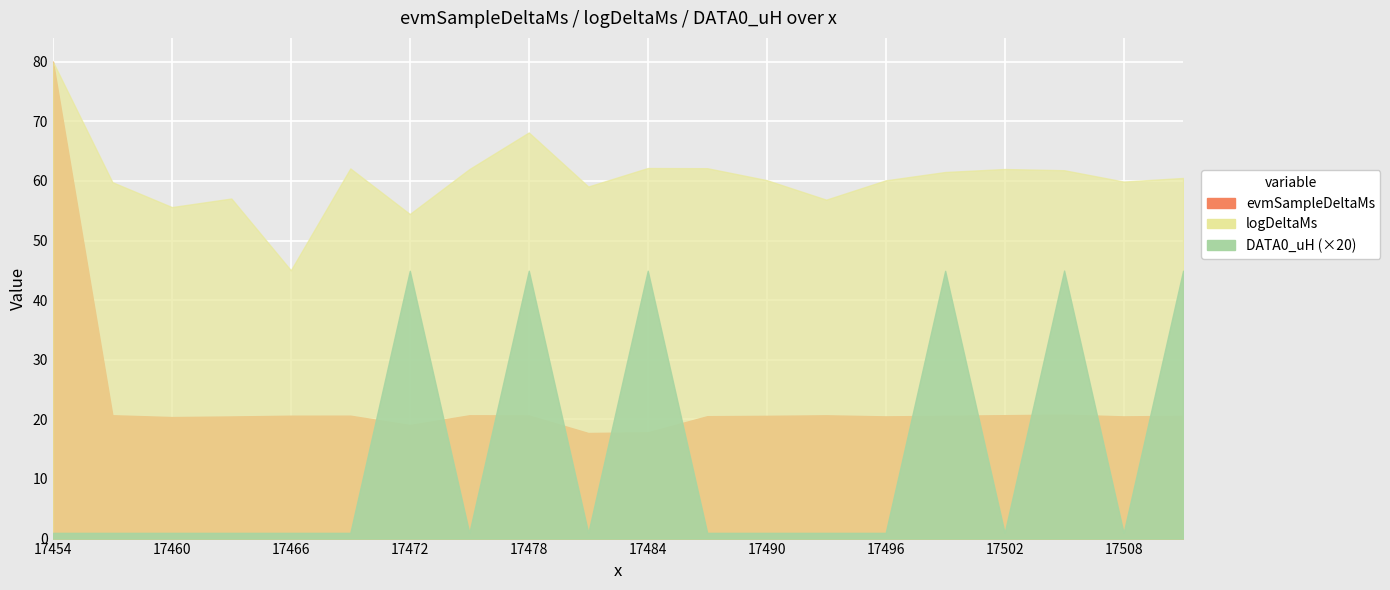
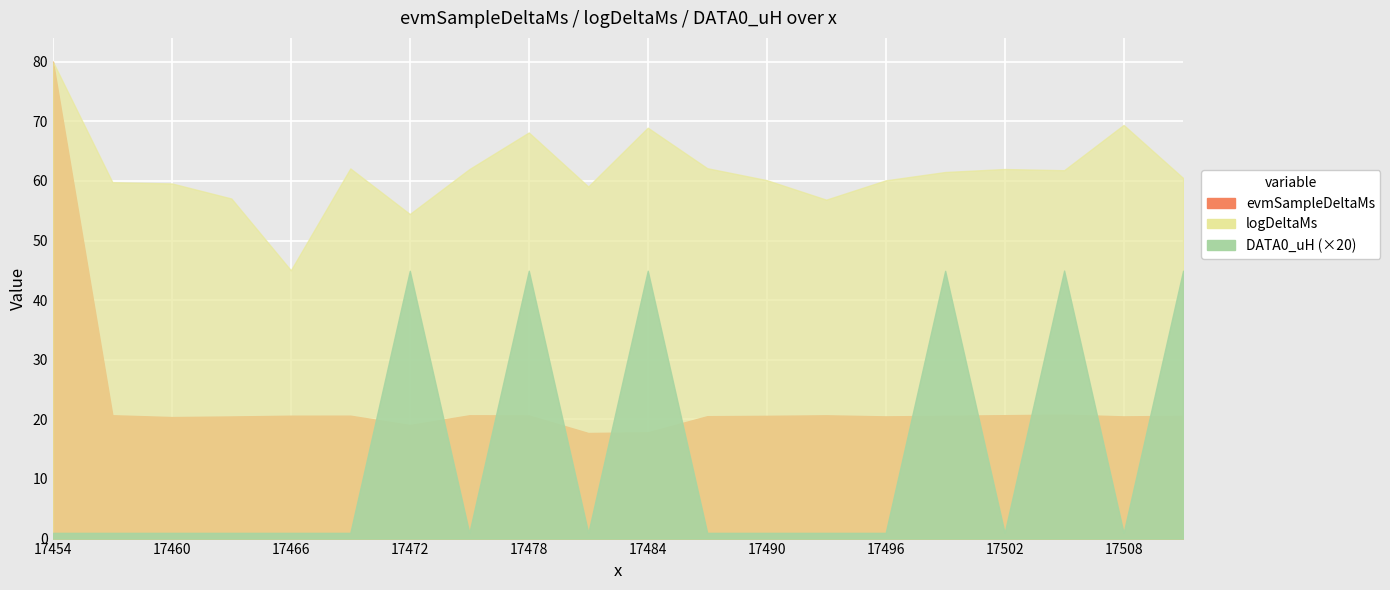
  {
    "evmSampleDeltaMs": {
      "17460": 20,
      "17466": 21,
      "17472": 19,
      "17478": 21,
      "17484": 18,
      "17490": 21,
      "17496": 21,
      "17502": 21,
      "17508": 21
    },
    "logDeltaMs": {
-     "17460": 56,
+     "17460": 60,
      "17466": 45,
      "17472": 54,
      "17478": 68,
-     "17484": 62,
+     "17484": 69,
      "17490": 60,
      "17496": 60,
      "17502": 62,
-     "17508": 60
+     "17508": 69
    },
    "DATA0_uH (×20)": {
      "17454": 1,
      "17460": 1,
      "17466": 1,
      "17472": 45,
      "17478": 45,
      "17484": 45,
      "17490": 1,
      "17496": 1,
      "17502": 1,
      "17508": 1
    }
  }
